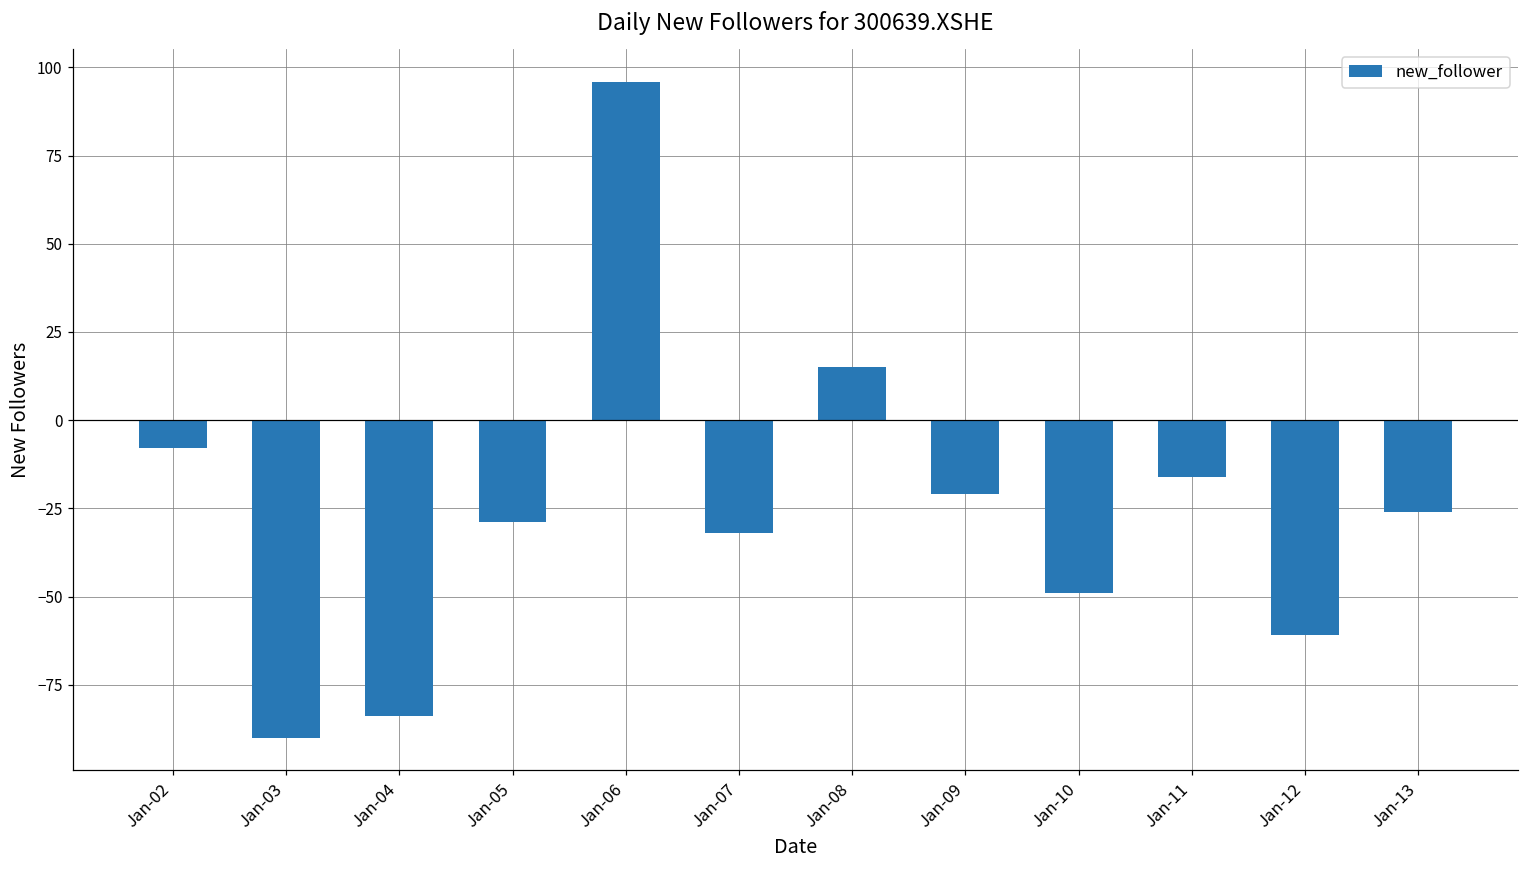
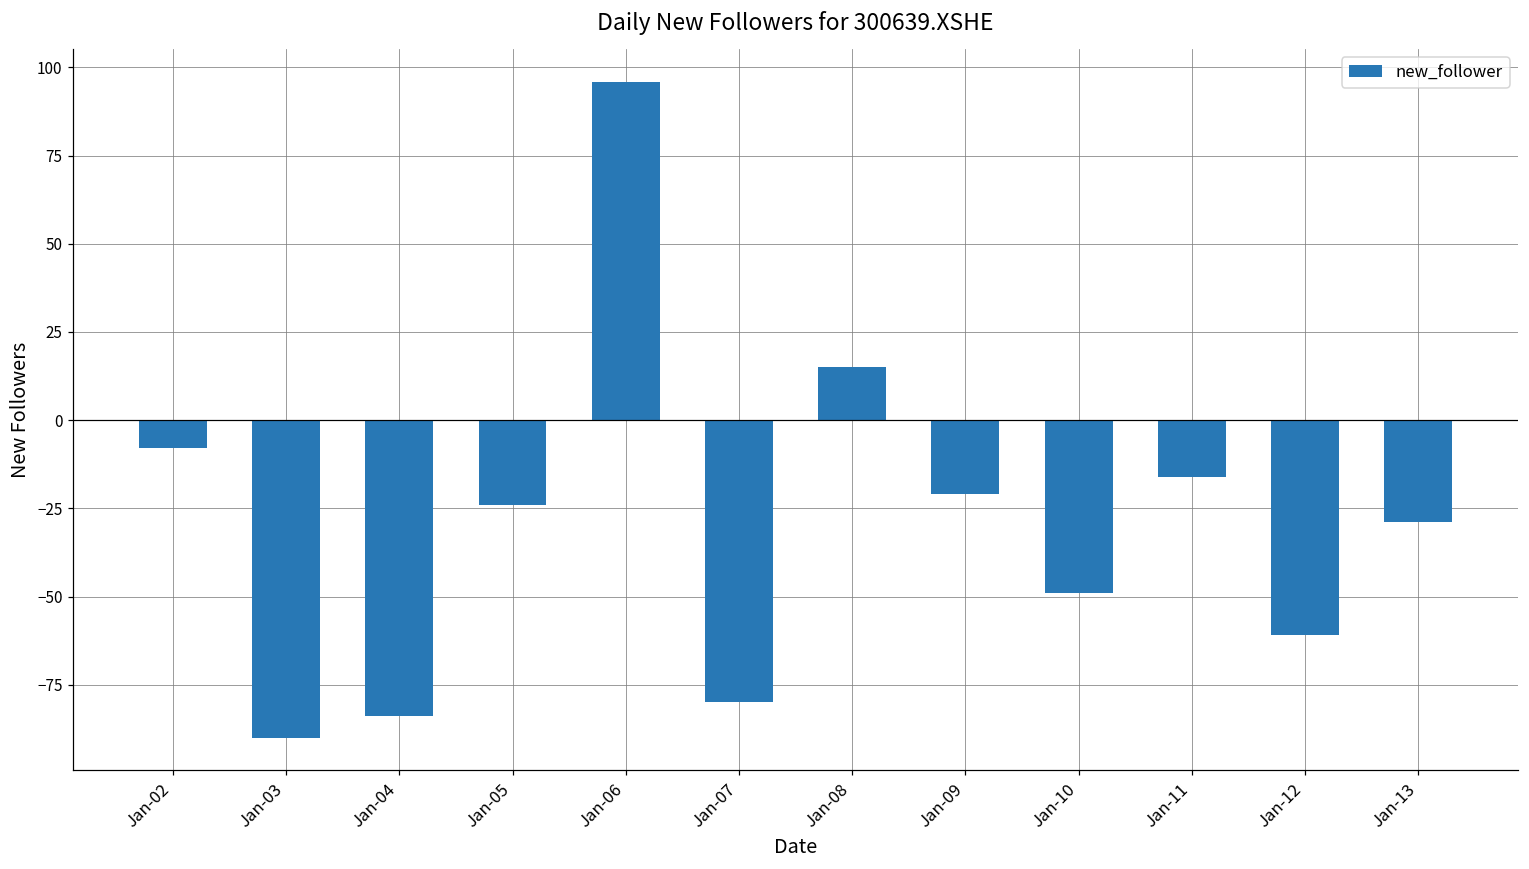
  {
    "Jan-02": -8,
    "Jan-03": -90,
    "Jan-04": -84,
-   "Jan-05": -29,
+   "Jan-05": -24,
    "Jan-06": 96,
-   "Jan-07": -32,
+   "Jan-07": -80,
    "Jan-08": 15,
    "Jan-09": -21,
    "Jan-10": -49,
    "Jan-11": -16,
    "Jan-12": -61,
-   "Jan-13": -26
+   "Jan-13": -29
  }
